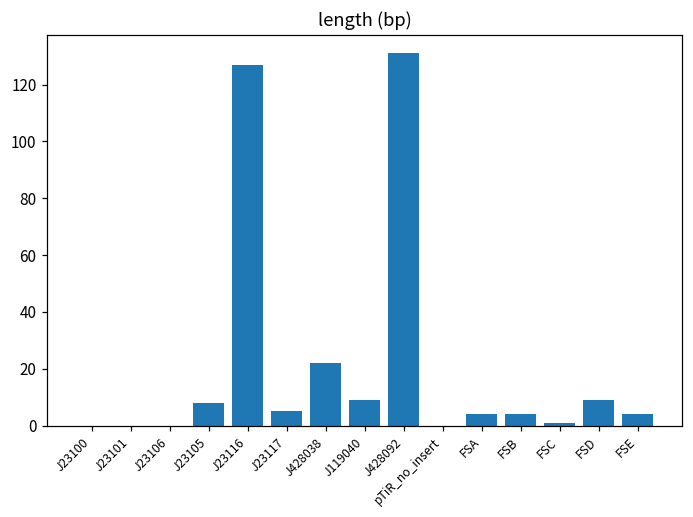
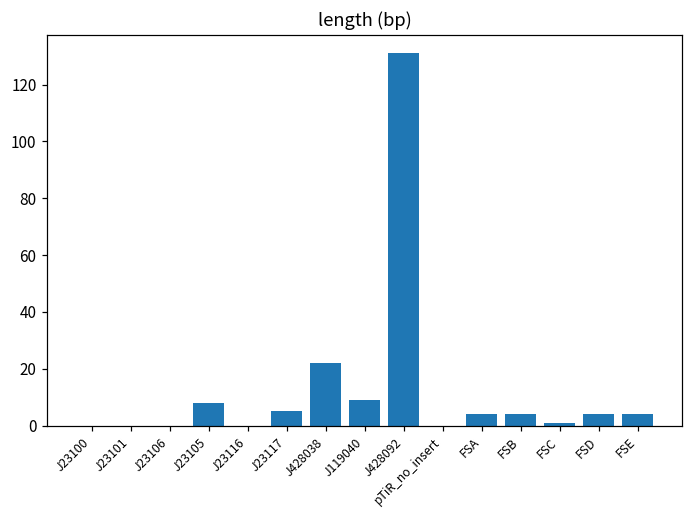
  {
    "J23100": 0,
    "J23101": 0,
    "J23106": 0,
    "J23105": 8,
-   "J23116": 127,
+   "J23116": 0,
    "J23117": 5,
    "J428038": 22,
    "J119040": 9,
    "J428092": 131,
    "pTiR_no_insert": 0,
    "FSA": 4,
    "FSB": 4,
    "FSC": 1,
-   "FSD": 9,
+   "FSD": 4,
    "FSE": 4
  }
